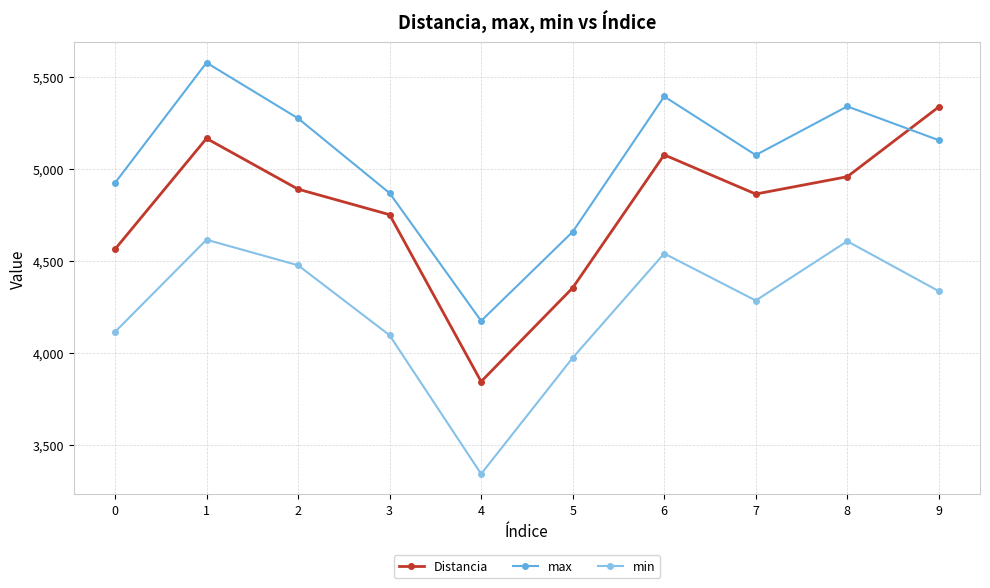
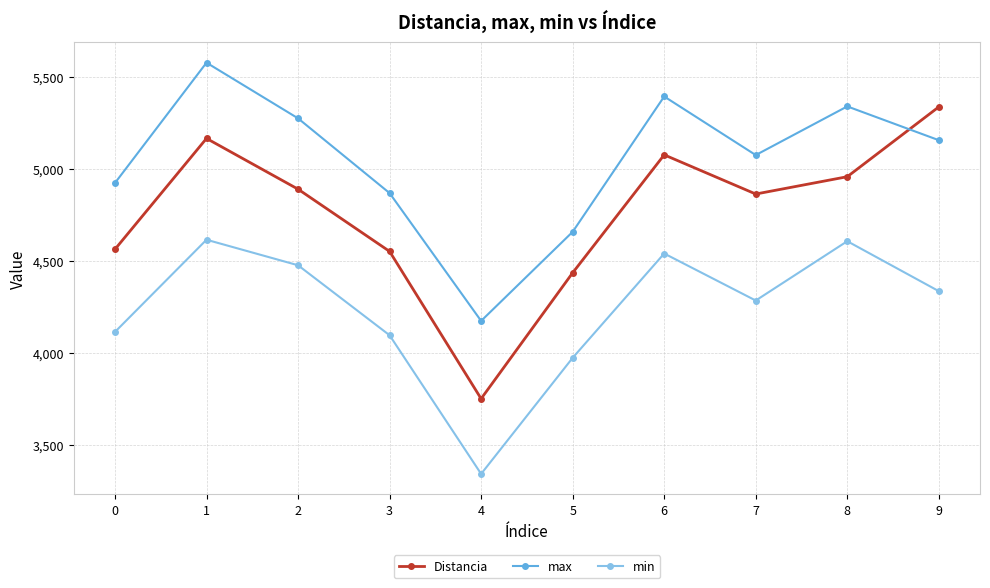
  {
    "Distancia": {
      "0": "4,560",
      "1": "5,170",
      "2": "4,890",
-     "3": "4,750",
-     "4": "3,840",
-     "5": "4,350",
+     "3": "4,550",
+     "4": "3,750",
+     "5": "4,430",
      "6": "5,080",
      "7": "4,860",
      "8": "4,960",
      "9": "5,340"
    }
  }
